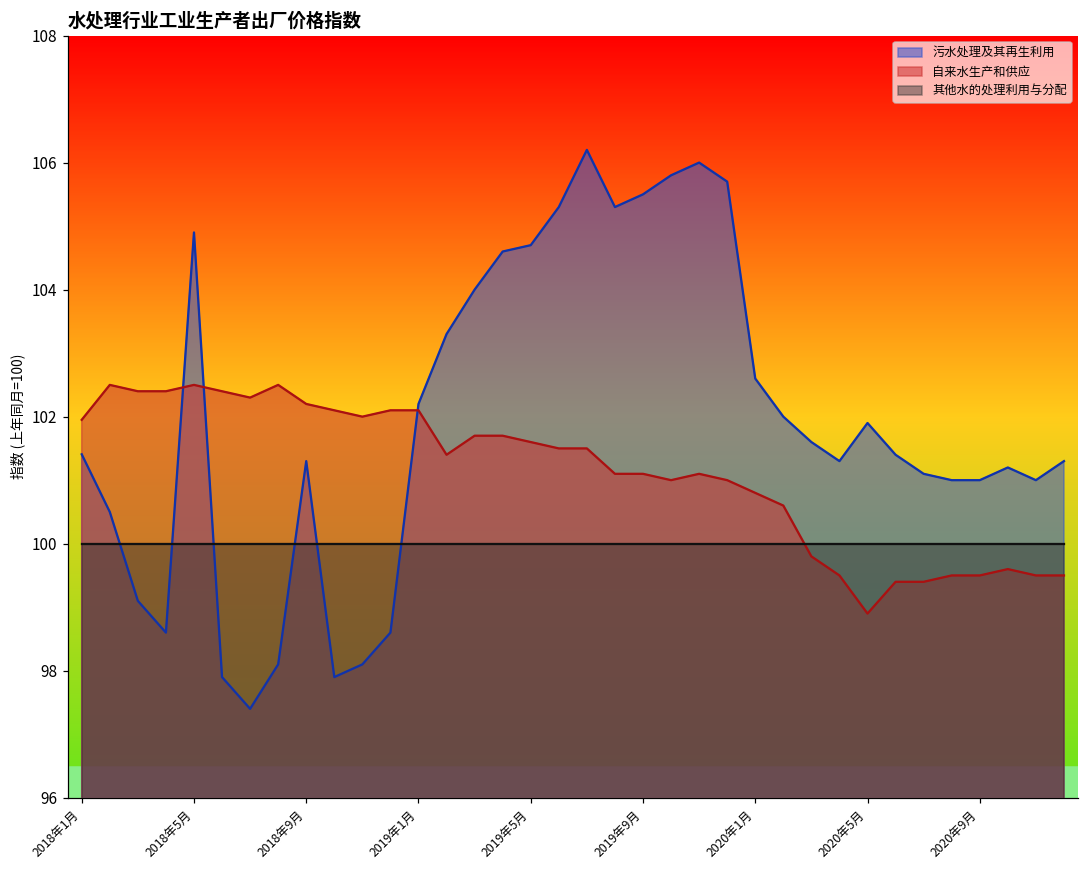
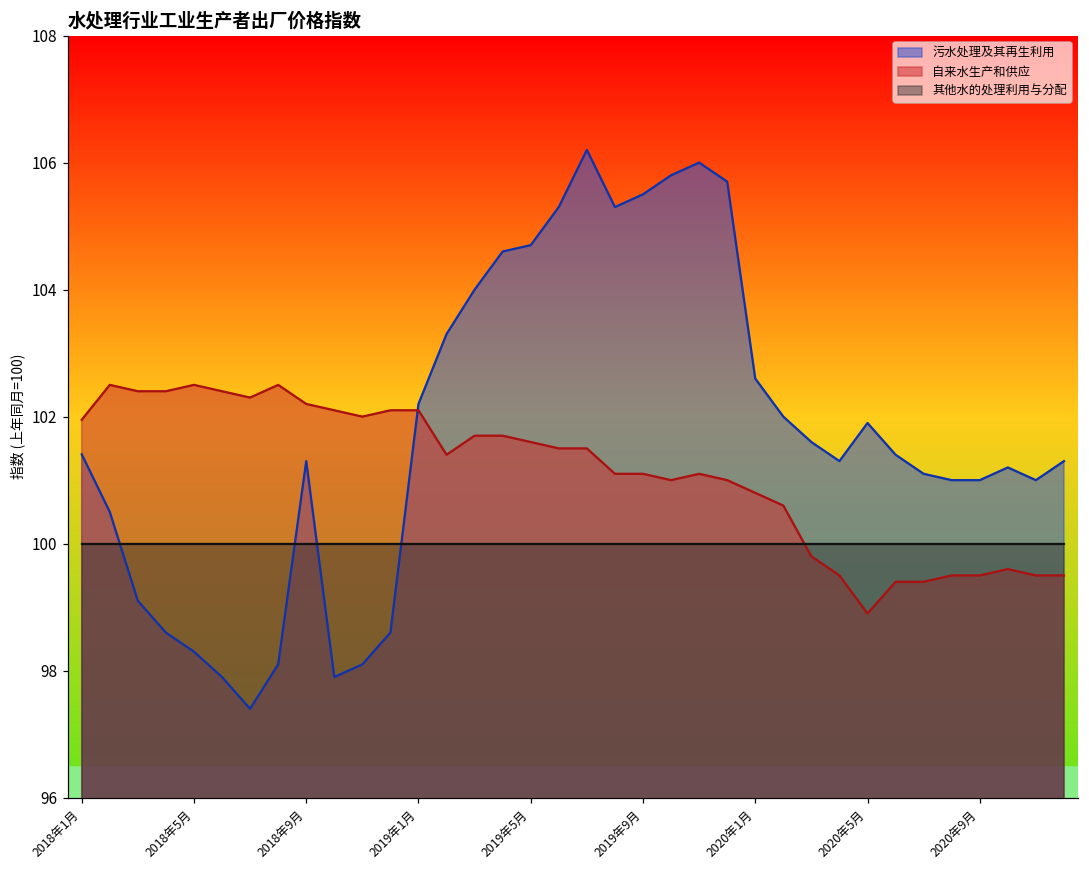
  {
    "污水处理及其再生利用": {
      "2018年1月": 101.4,
-     "2018年5月": 104.9,
+     "2018年5月": 98.3,
      "2018年9月": 101.3,
      "2019年1月": 102.2,
      "2019年5月": 104.7,
      "2019年9月": 105.5,
      "2020年1月": 102.6,
      "2020年5月": 101.9,
      "2020年9月": 101.0
    },
    "自来水生产和供应": {
      "2018年1月": 102.0,
      "2018年5月": 102.5,
      "2018年9月": 102.2,
      "2019年1月": 102.1,
      "2019年5月": 101.6,
      "2019年9月": 101.1,
      "2020年1月": 100.8,
      "2020年5月": 98.9,
      "2020年9月": 99.5
    },
    "其他水的处理利用与分配": {
      "2018年1月": 100.0,
      "2018年5月": 100.0,
      "2018年9月": 100.0,
      "2019年1月": 100.0,
      "2019年5月": 100.0,
      "2019年9月": 100.0,
      "2020年1月": 100.0,
      "2020年5月": 100.0,
      "2020年9月": 100.0
    }
  }
